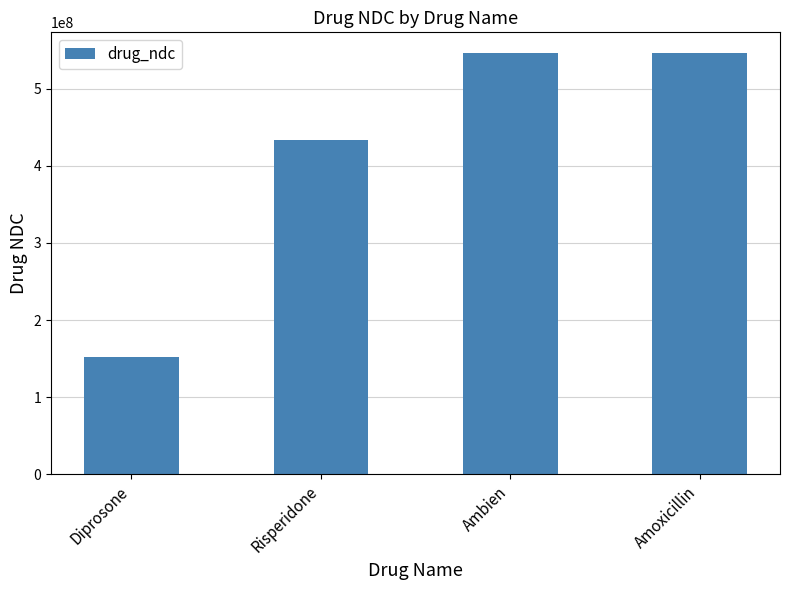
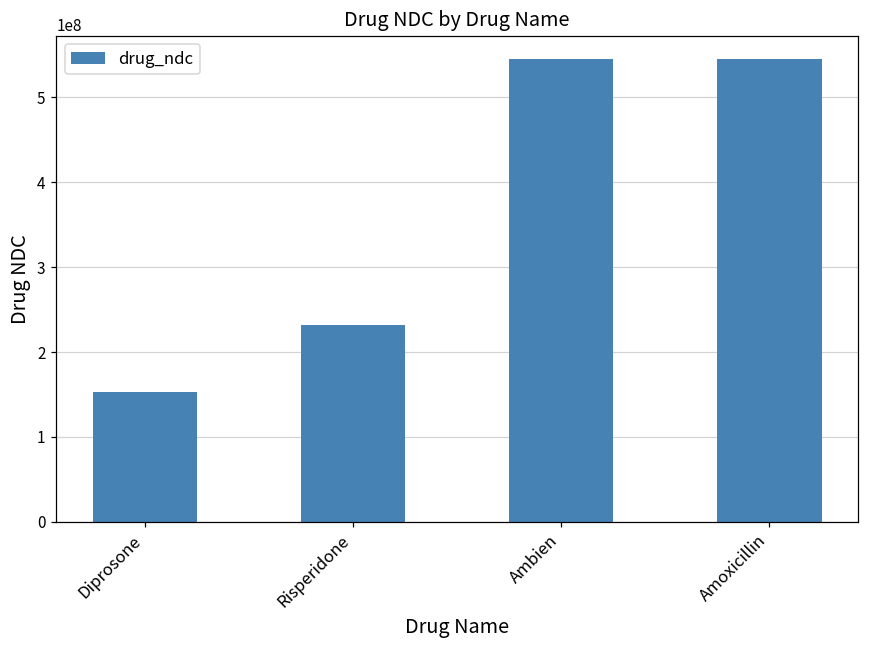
  {
    "Diprosone": 150000000,
-   "Risperidone": 430000000,
+   "Risperidone": 230000000,
    "Ambien": 550000000,
    "Amoxicillin": 550000000
  }
